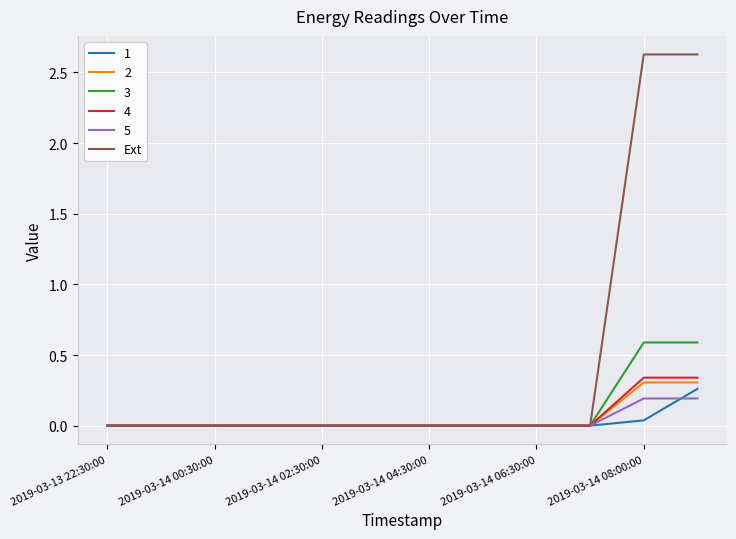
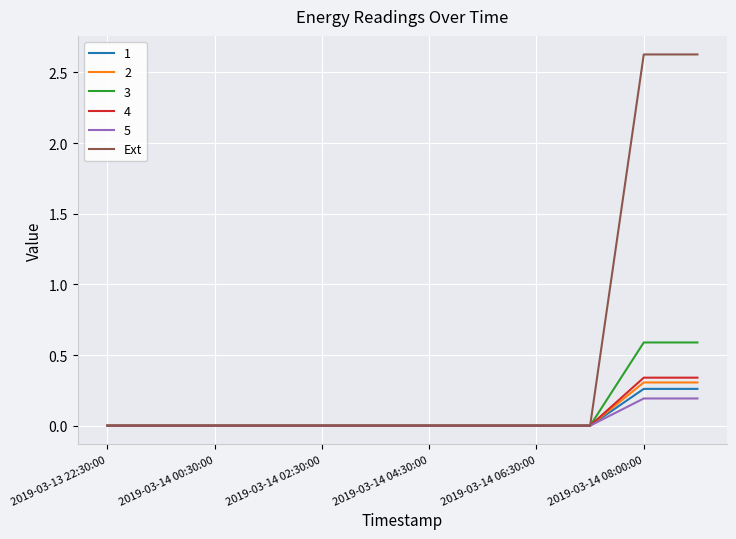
  {
    "1": {
-     "2019-03-14 08:00:00": 0.04
+     "2019-03-14 08:00:00": 0.26
    },
    "2": {
      "2019-03-14 08:00:00": 0.31
    },
    "3": {
      "2019-03-14 08:00:00": 0.59
    },
    "4": {
      "2019-03-14 08:00:00": 0.34
    },
    "5": {
      "2019-03-14 08:00:00": 0.19
    },
    "Ext": {
      "2019-03-14 08:00:00": 2.63
    }
  }
